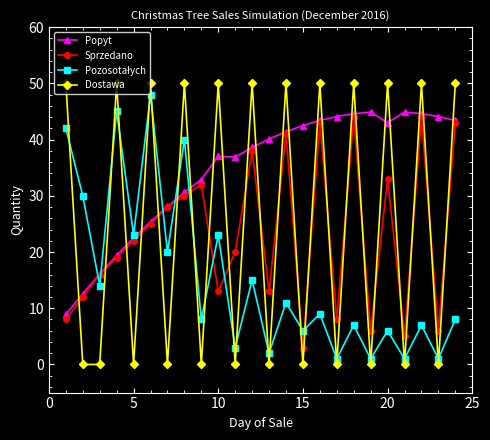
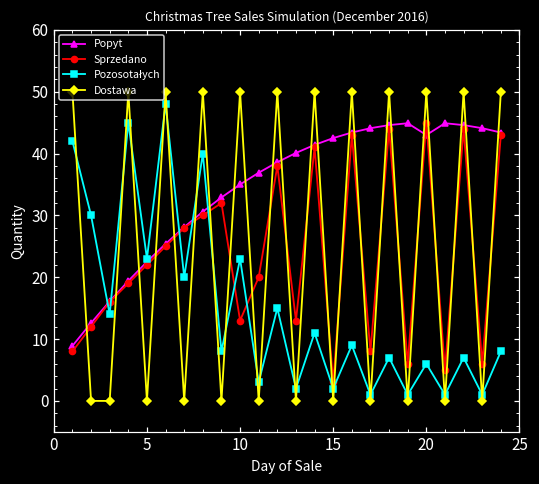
  {
    "Popyt": {
      "5": 23,
-     "10": 37,
+     "10": 35,
      "15": 43,
      "20": 43
    },
    "Sprzedano": {
      "5": 22,
      "10": 13,
      "15": 3,
-     "20": 33
+     "20": 45
    },
    "Pozosotałych": {
      "5": 23,
      "10": 23,
-     "15": 6,
+     "15": 2,
      "20": 6
    },
    "Dostawa": {
      "5": 0,
      "10": 50,
      "15": 0,
      "20": 50
    }
  }
